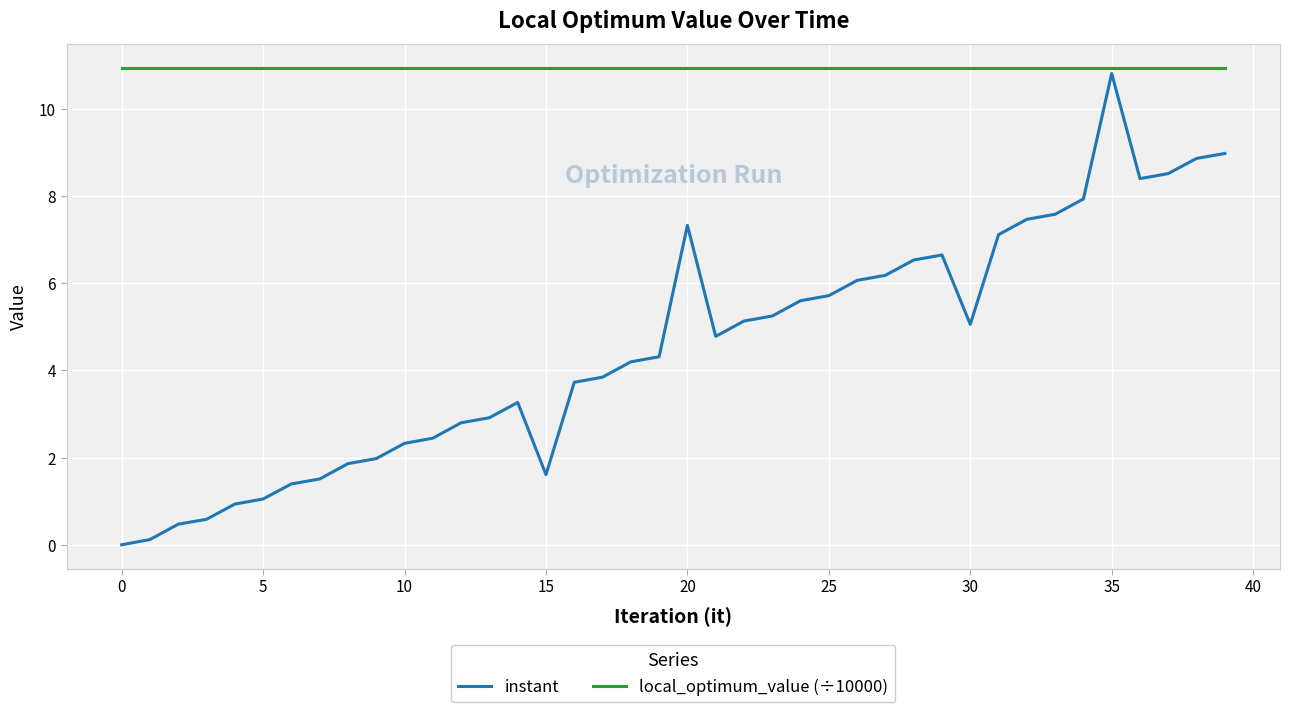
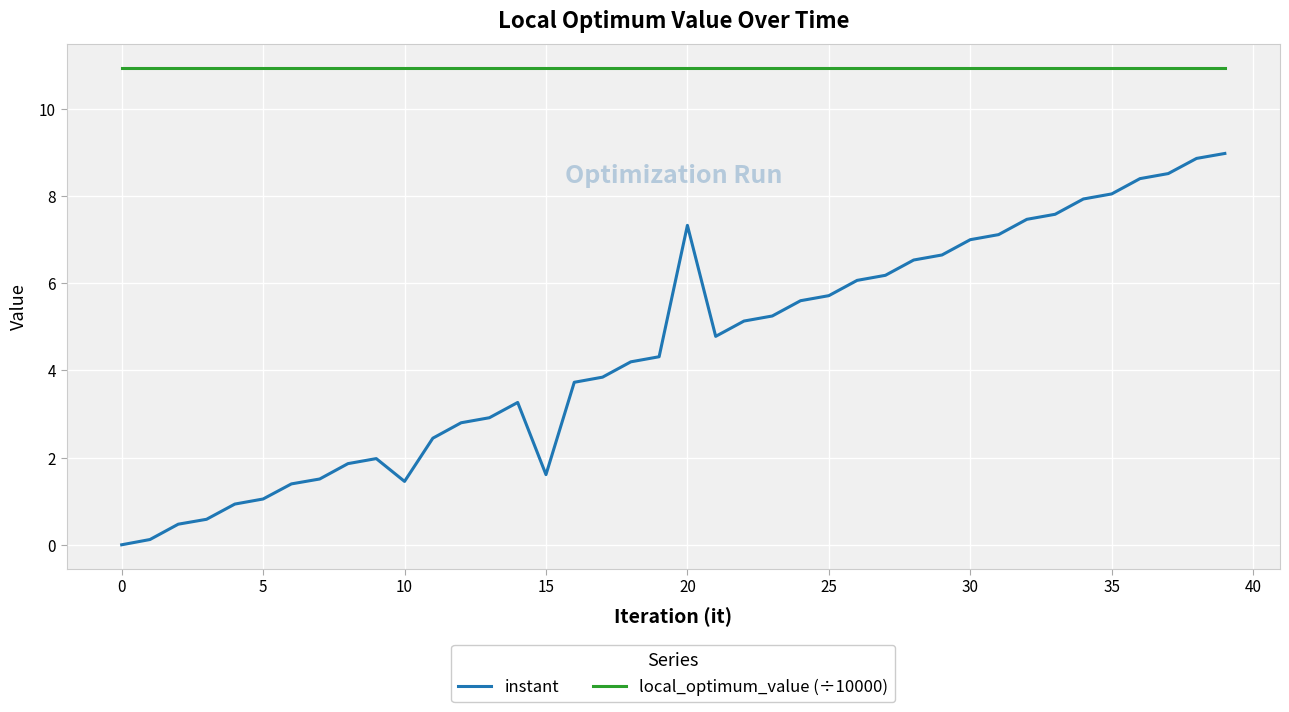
  {
    "instant": {
      "0": 0.0,
      "5": 1.1,
-     "10": 2.3,
+     "10": 1.5,
      "15": 1.6,
      "20": 7.3,
      "25": 5.7,
-     "30": 5.1,
-     "35": 10.8
+     "30": 7.0,
+     "35": 8.1
    },
    "local_optimum_value (÷10000)": {
      "0": 10.9,
      "5": 10.9,
      "10": 10.9,
      "15": 10.9,
      "20": 10.9,
      "25": 10.9,
      "30": 10.9,
      "35": 10.9
    }
  }
